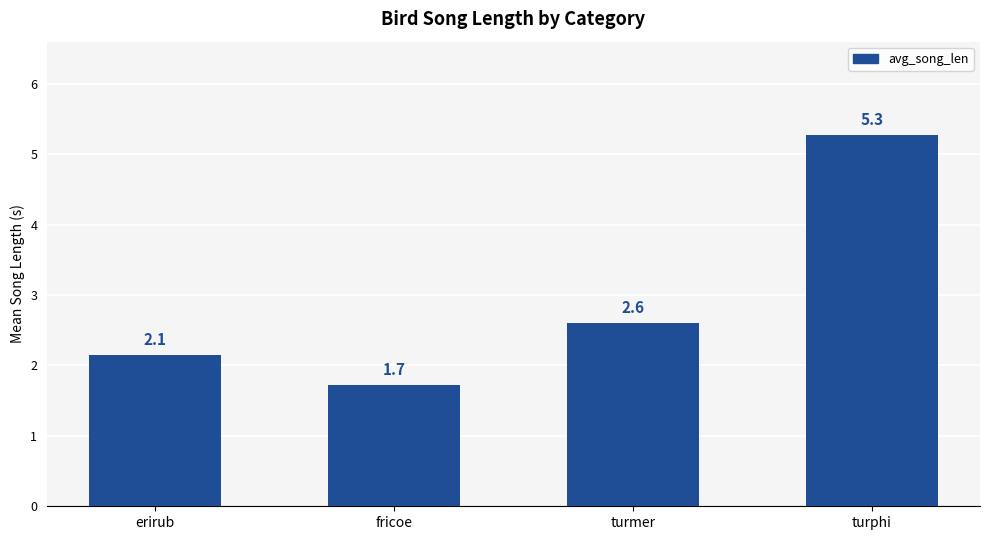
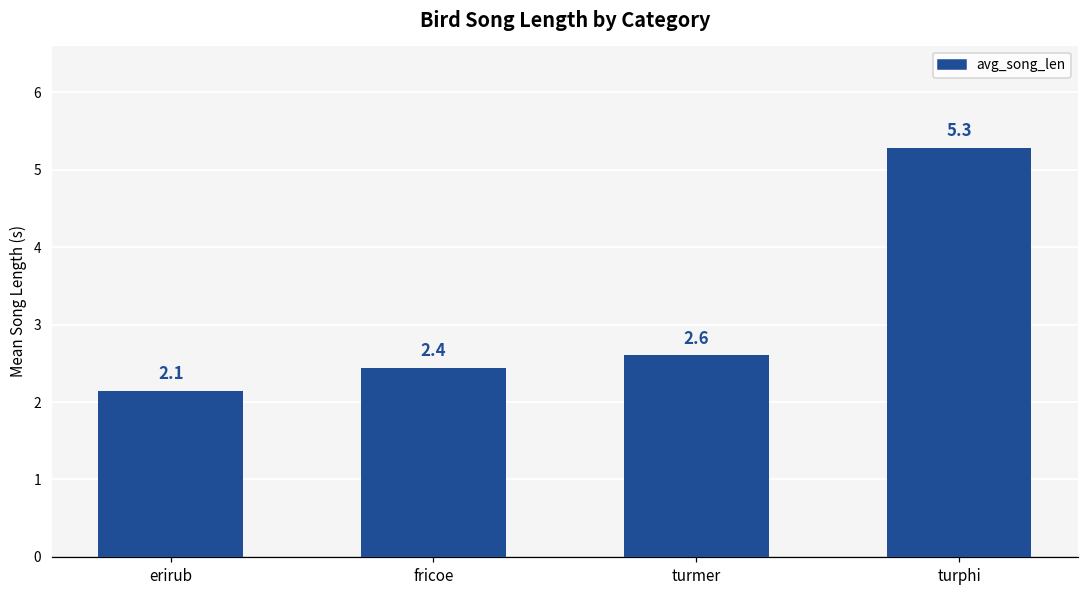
  {
    "erirub": 2.1,
-   "fricoe": 1.7,
+   "fricoe": 2.4,
    "turmer": 2.6,
    "turphi": 5.3
  }
